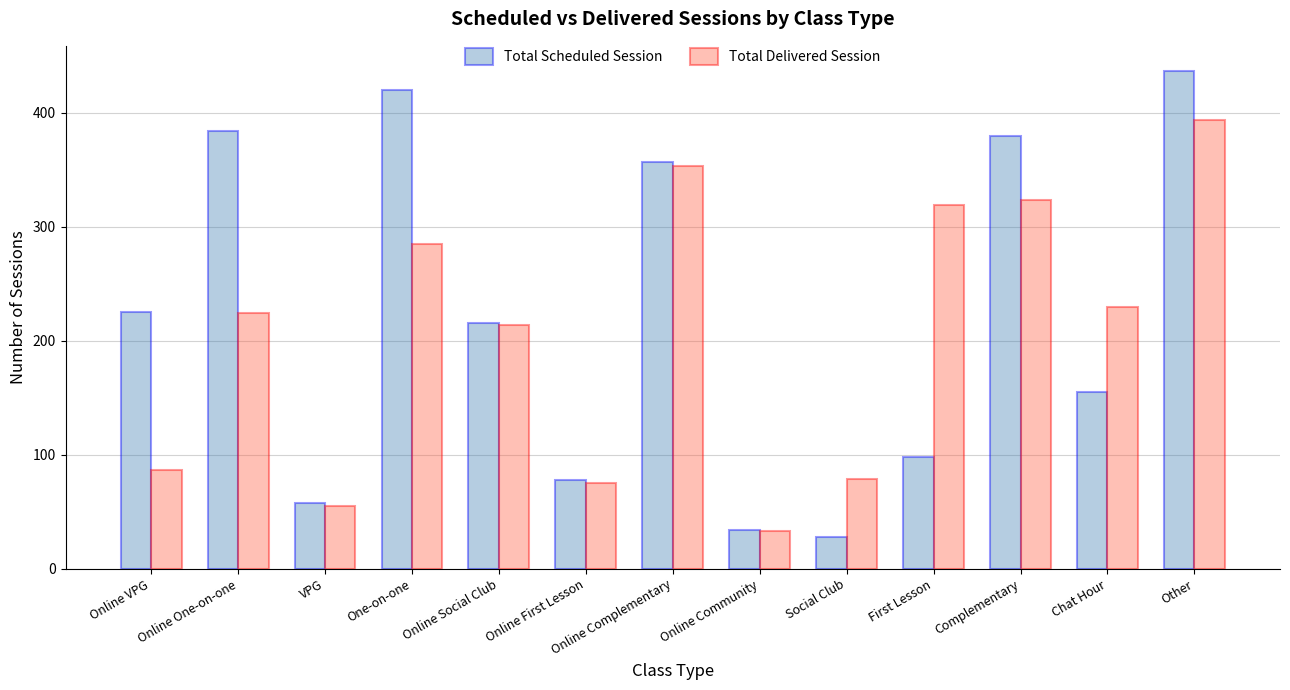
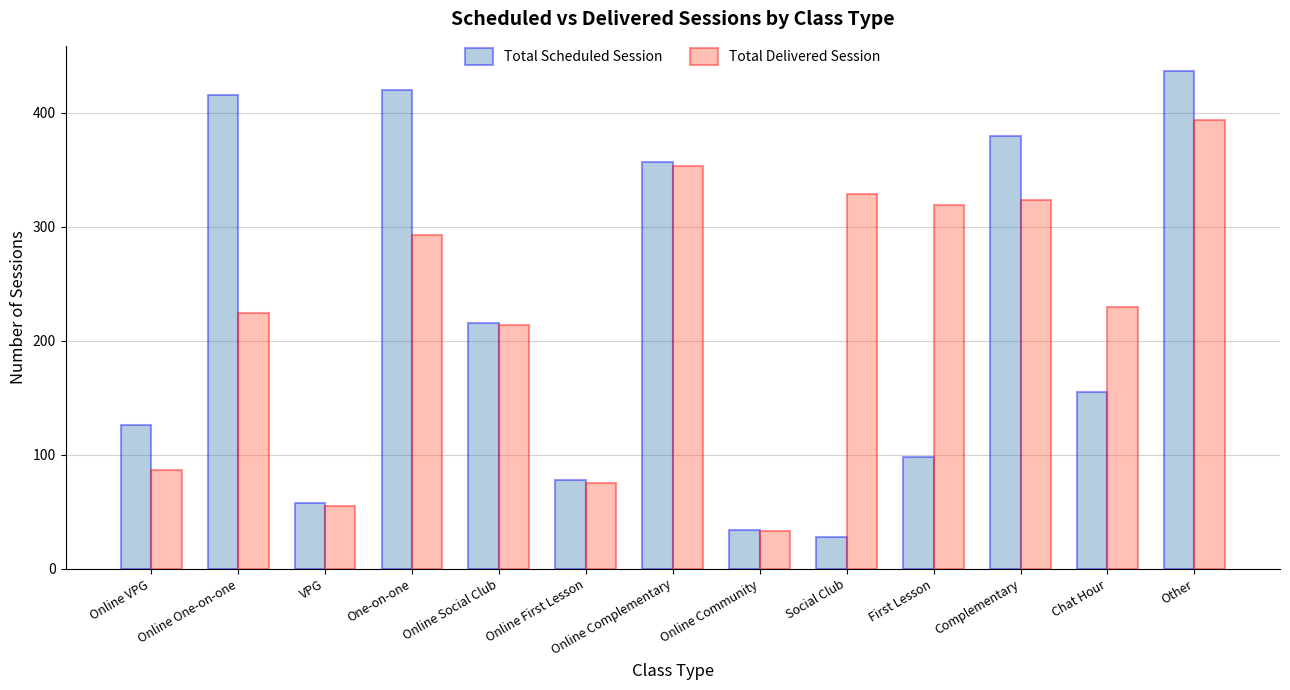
  {
    "Total Scheduled Session": {
-     "Online VPG": 225,
-     "Online One-on-one": 384,
+     "Online VPG": 126,
+     "Online One-on-one": 416,
      "VPG": 58,
      "One-on-one": 420,
      "Online Social Club": 216,
      "Online First Lesson": 78,
      "Online Complementary": 357,
      "Online Community": 34,
      "Social Club": 28,
      "First Lesson": 98,
      "Complementary": 380,
      "Chat Hour": 155,
      "Other": 437
    },
    "Total Delivered Session": {
      "Online VPG": 87,
      "Online One-on-one": 224,
      "VPG": 55,
-     "One-on-one": 285,
+     "One-on-one": 293,
      "Online Social Club": 214,
      "Online First Lesson": 75,
      "Online Complementary": 353,
      "Online Community": 33,
-     "Social Club": 79,
+     "Social Club": 329,
      "First Lesson": 319,
      "Complementary": 324,
      "Chat Hour": 230,
      "Other": 394
    }
  }
